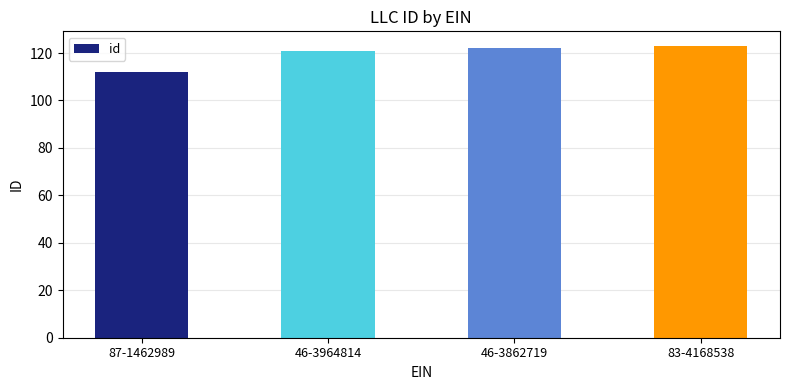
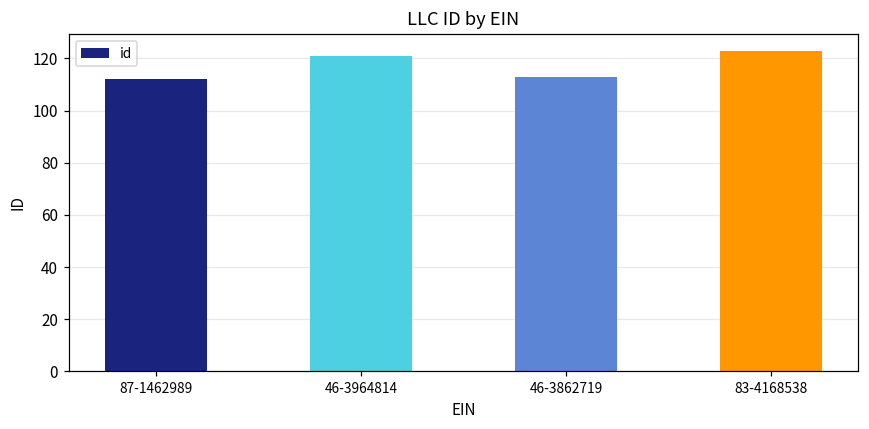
  {
    "87-1462989": 112,
    "46-3964814": 121,
-   "46-3862719": 122,
+   "46-3862719": 113,
    "83-4168538": 123
  }
